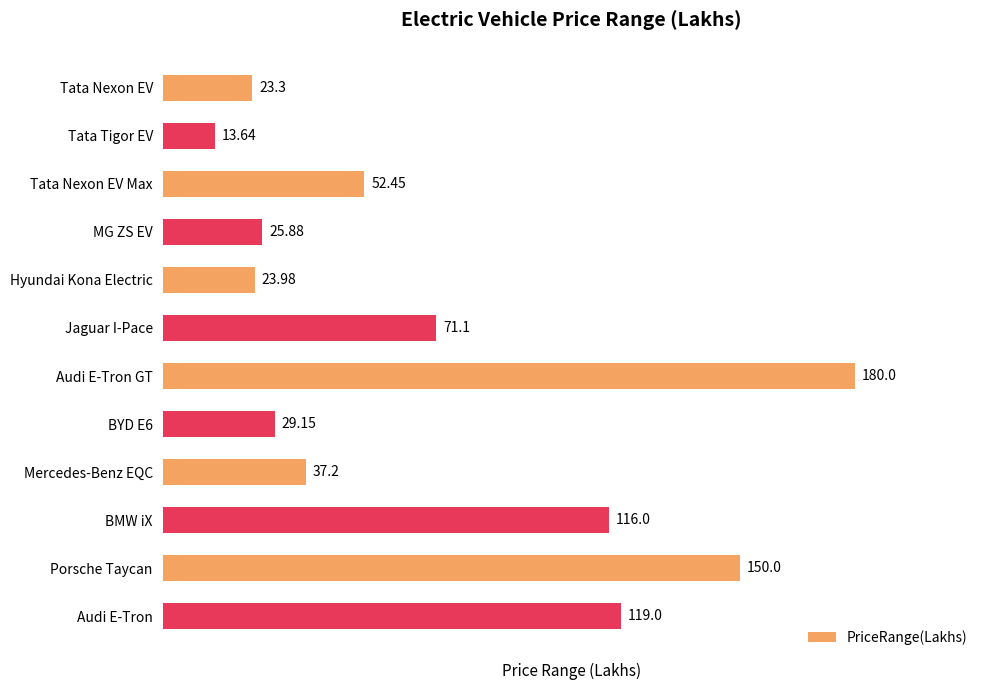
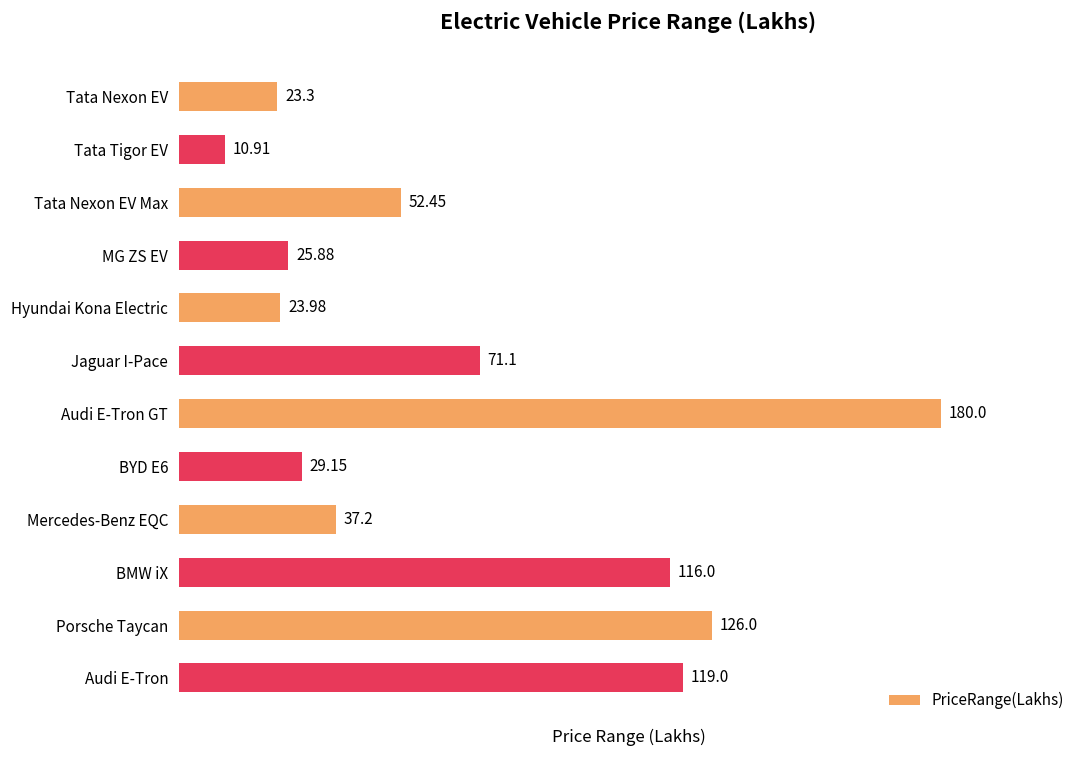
  {
    "Tata Nexon EV": 23.3,
-   "Tata Tigor EV": 13.64,
+   "Tata Tigor EV": 10.91,
    "Tata Nexon EV Max": 52.45,
    "MG ZS EV": 25.88,
    "Hyundai Kona Electric": 23.98,
    "Jaguar I-Pace": 71.1,
    "Audi E-Tron GT": 180.0,
    "BYD E6": 29.15,
    "Mercedes-Benz EQC": 37.2,
    "BMW iX": 116.0,
-   "Porsche Taycan": 150.0,
+   "Porsche Taycan": 126.0,
    "Audi E-Tron": 119.0
  }
